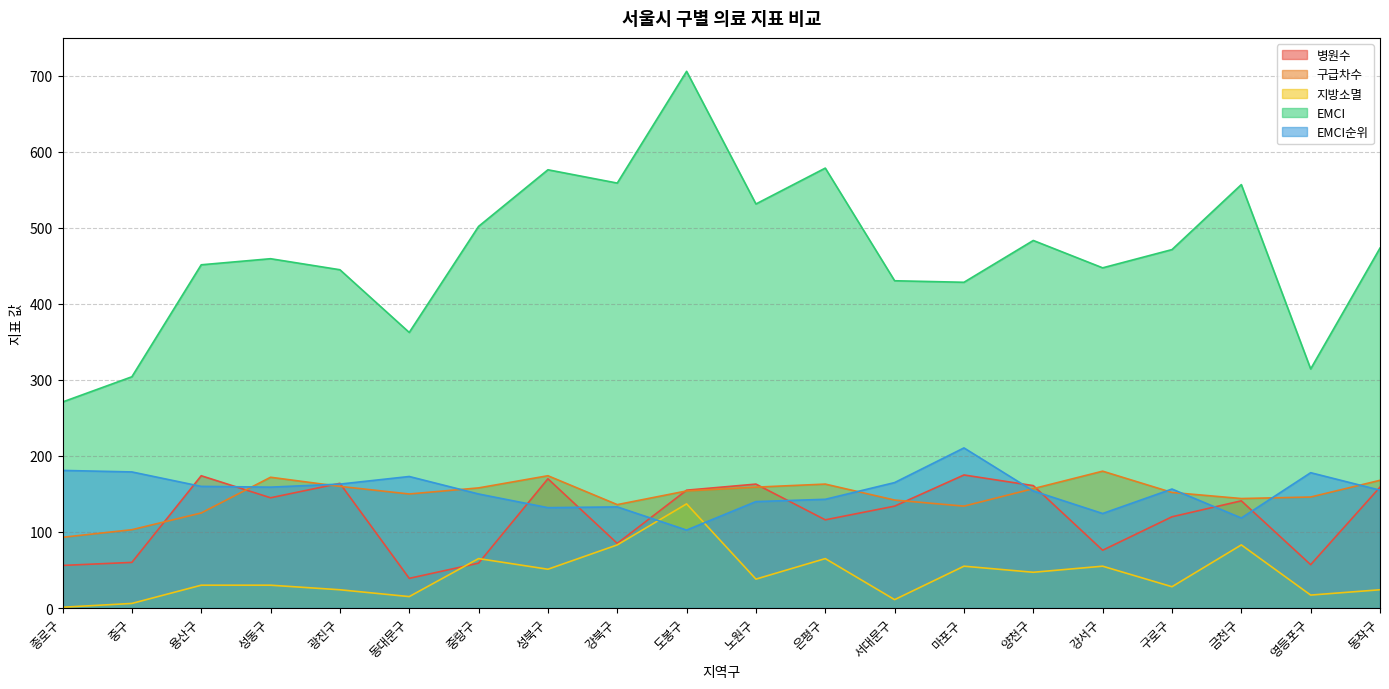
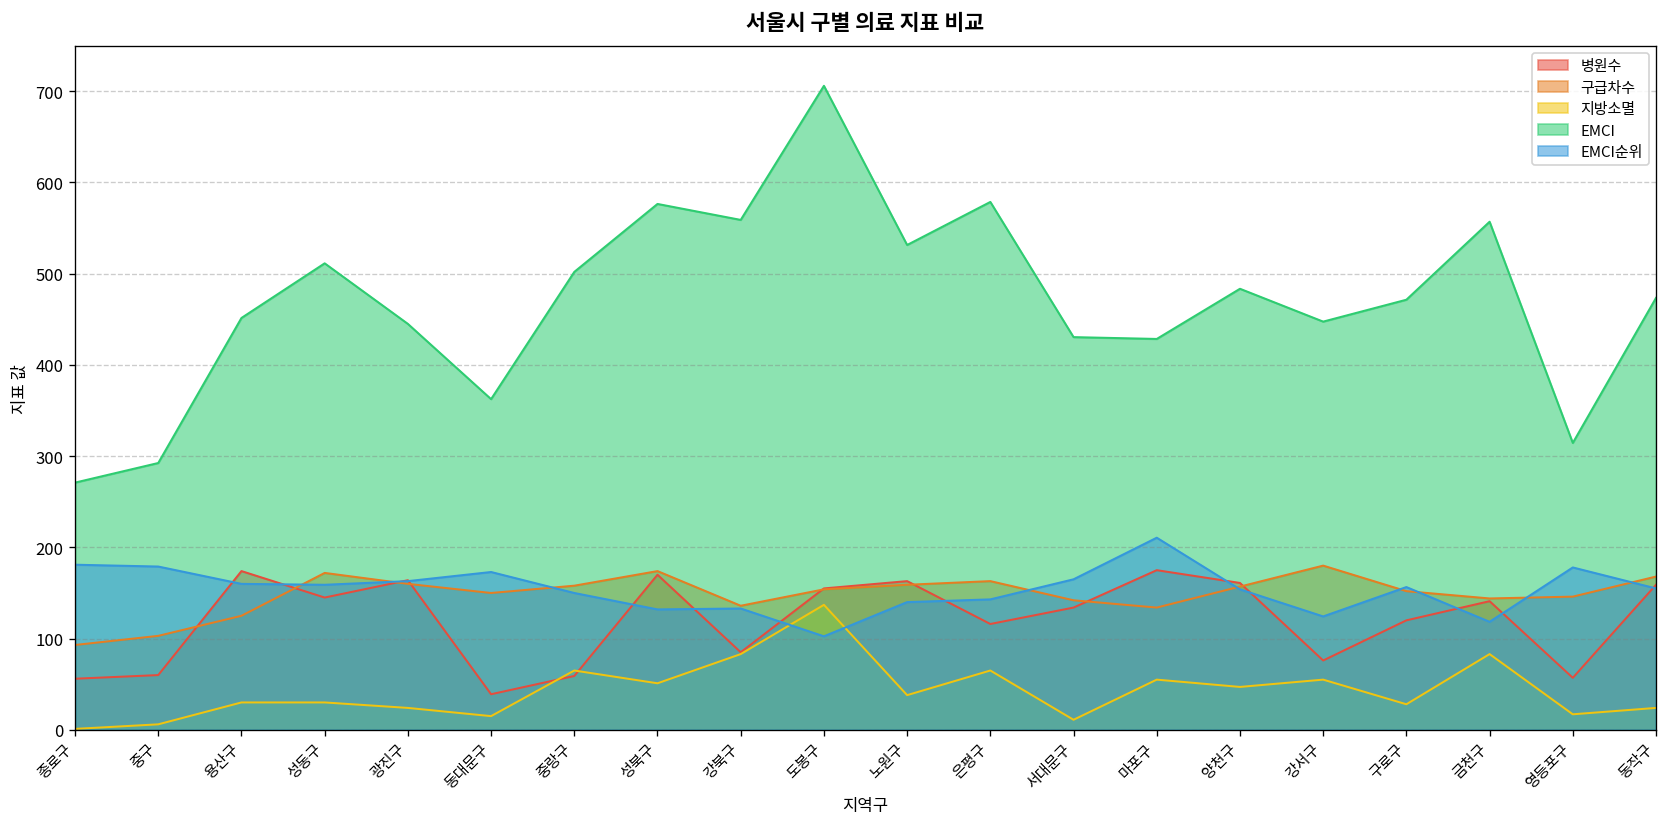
  {
    "지방소멸": {
      "종로구": 0,
      "중구": 10,
      "용산구": 30,
      "성동구": 30,
      "광진구": 20,
      "동대문구": 20,
      "중랑구": 70,
      "성북구": 50,
      "도봉구": 140,
      "노원구": 40,
      "은평구": 70,
      "서대문구": 10,
      "마포구": 60,
      "양천구": 50,
      "강서구": 60,
      "구로구": 30,
      "금천구": 80,
      "영등포구": 20,
      "동작구": 20
    },
    "EMCI": {
      "종로구": 270,
-     "중구": 300,
+     "중구": 290,
      "용산구": 450,
-     "성동구": 460,
+     "성동구": 510,
      "광진구": 450,
      "동대문구": 360,
      "중랑구": 500,
      "성북구": 580,
      "강북구": 560,
      "도봉구": 710,
      "노원구": 530,
      "은평구": 580,
      "서대문구": 430,
      "마포구": 430,
      "양천구": 480,
      "강서구": 450,
      "구로구": 470,
      "금천구": 560,
      "영등포구": 310,
      "동작구": 470
    },
    "EMCI순위": {
      "종로구": 180,
      "중구": 180,
      "용산구": 160,
      "성동구": 160,
      "동대문구": 170,
      "중랑구": 150,
      "성북구": 130,
      "도봉구": 100,
      "노원구": 140,
      "은평구": 140,
      "서대문구": 170,
      "마포구": 210,
      "강서구": 120,
      "구로구": 160,
      "금천구": 120,
      "영등포구": 180,
      "동작구": 160
    }
  }
